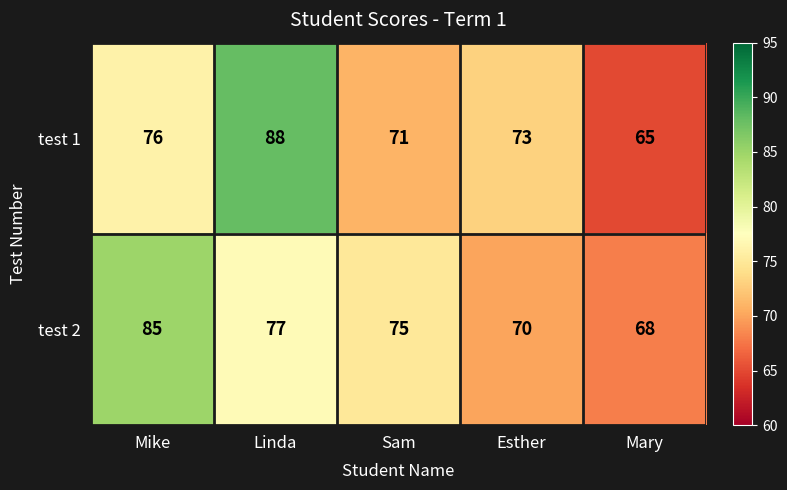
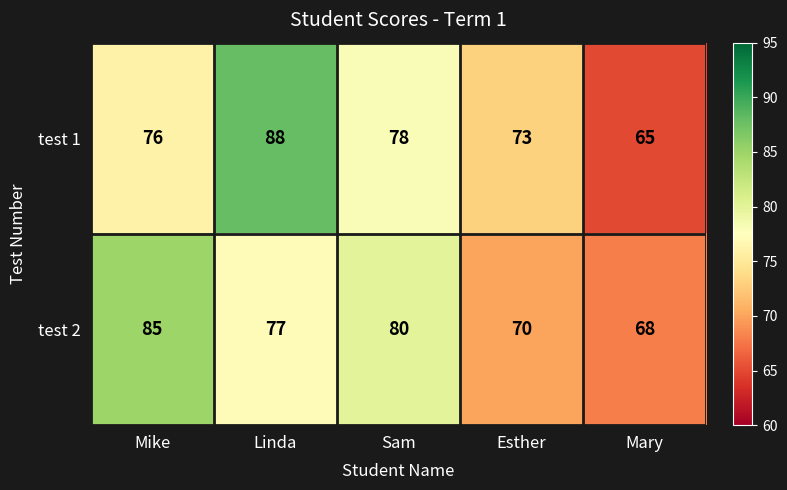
  {
    "test 1": {
      "Mike": 76,
      "Linda": 88,
-     "Sam": 71,
+     "Sam": 78,
      "Esther": 73,
      "Mary": 65
    },
    "test 2": {
      "Mike": 85,
      "Linda": 77,
-     "Sam": 75,
+     "Sam": 80,
      "Esther": 70,
      "Mary": 68
    }
  }
